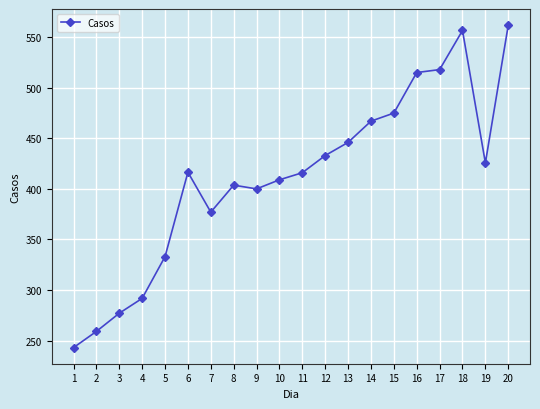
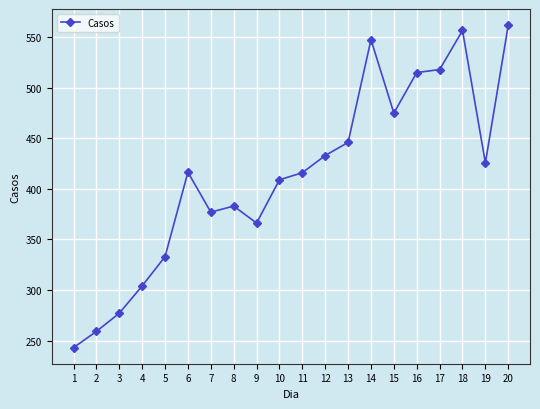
  {
    "1": 243,
    "2": 259,
    "3": 277,
-   "4": 292,
+   "4": 304,
    "5": 333,
    "6": 417,
    "7": 377,
-   "8": 404,
-   "9": 400,
+   "8": 383,
+   "9": 366,
    "10": 409,
    "11": 416,
    "12": 433,
    "13": 446,
-   "14": 467,
+   "14": 548,
    "15": 475,
    "16": 515,
    "17": 518,
    "18": 557,
    "19": 426,
    "20": 562
  }
